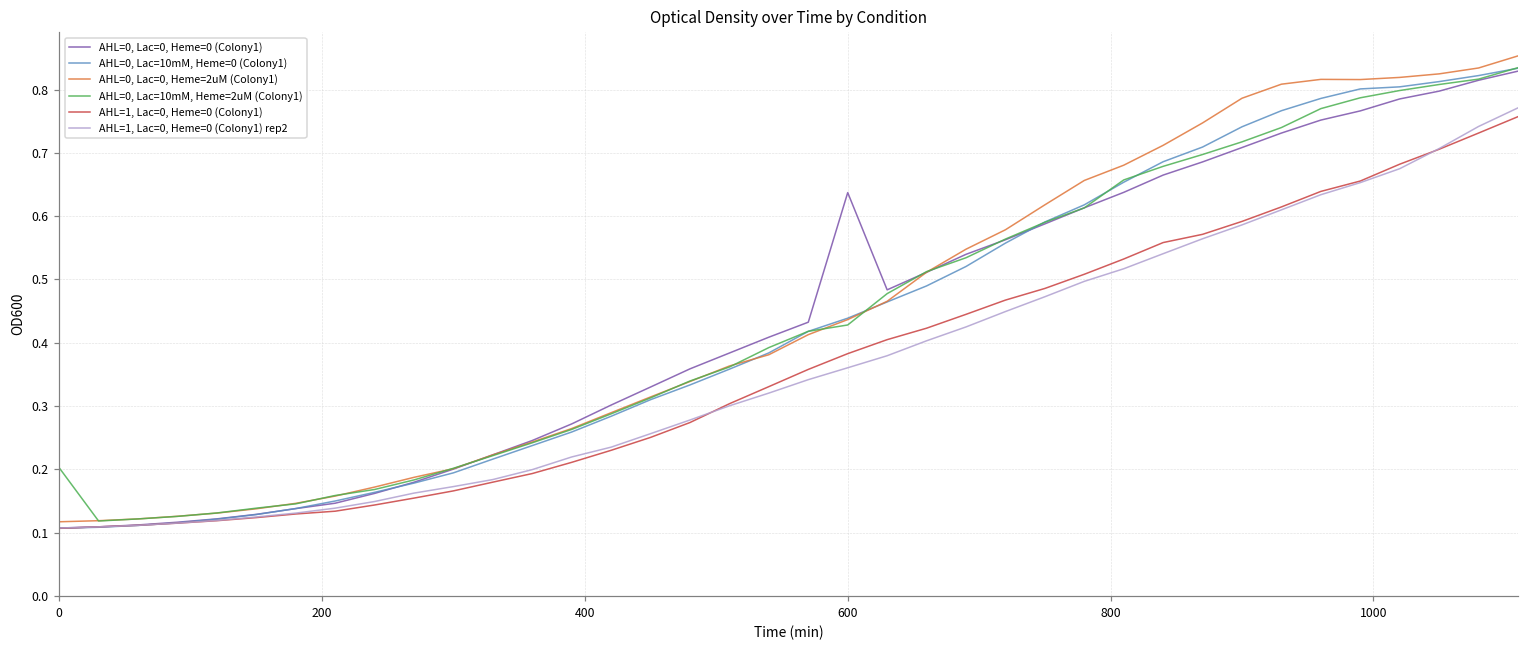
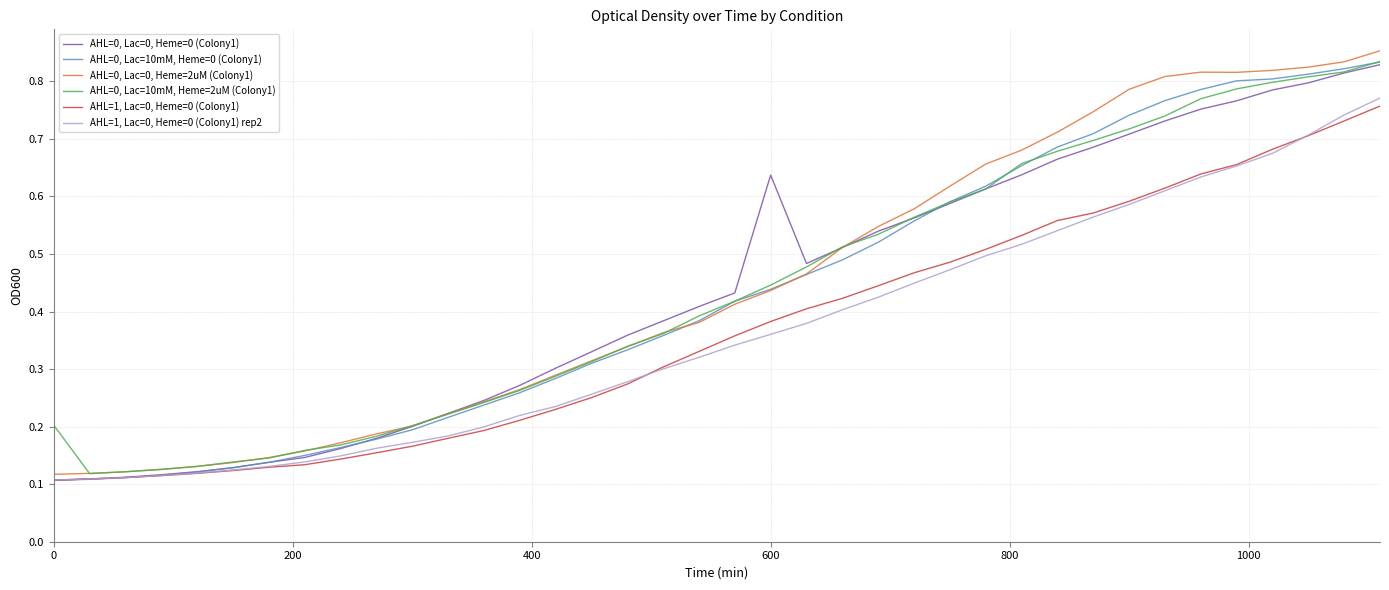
  {
    "AHL=0, Lac=0, Heme=0 (Colony1)": {
      "600": 0.64
    },
    "AHL=0, Lac=10mM, Heme=2uM (Colony1)": {
      "0": 0.20,
-     "600": 0.43
+     "600": 0.45
    },
    "AHL=1, Lac=0, Heme=0 (Colony1) rep2": {
      "600": 0.36
    }
  }
